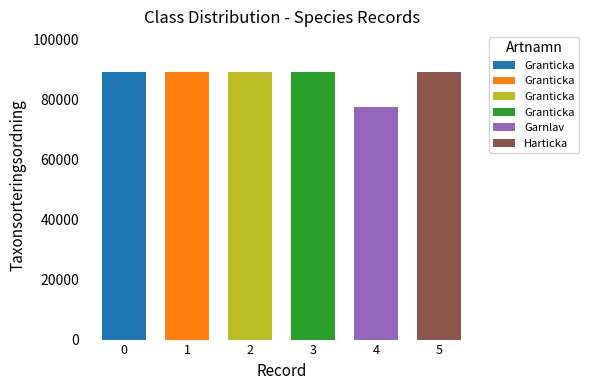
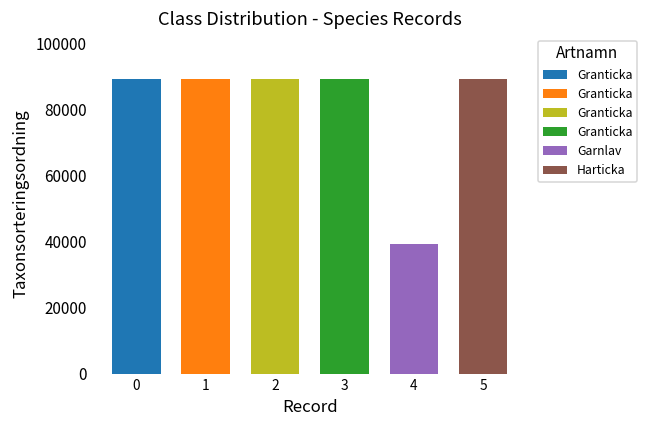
  {
    "0": 89000,
    "1": 89000,
    "2": 89000,
    "3": 89000,
-   "4": 78000,
+   "4": 39000,
    "5": 89000
  }
